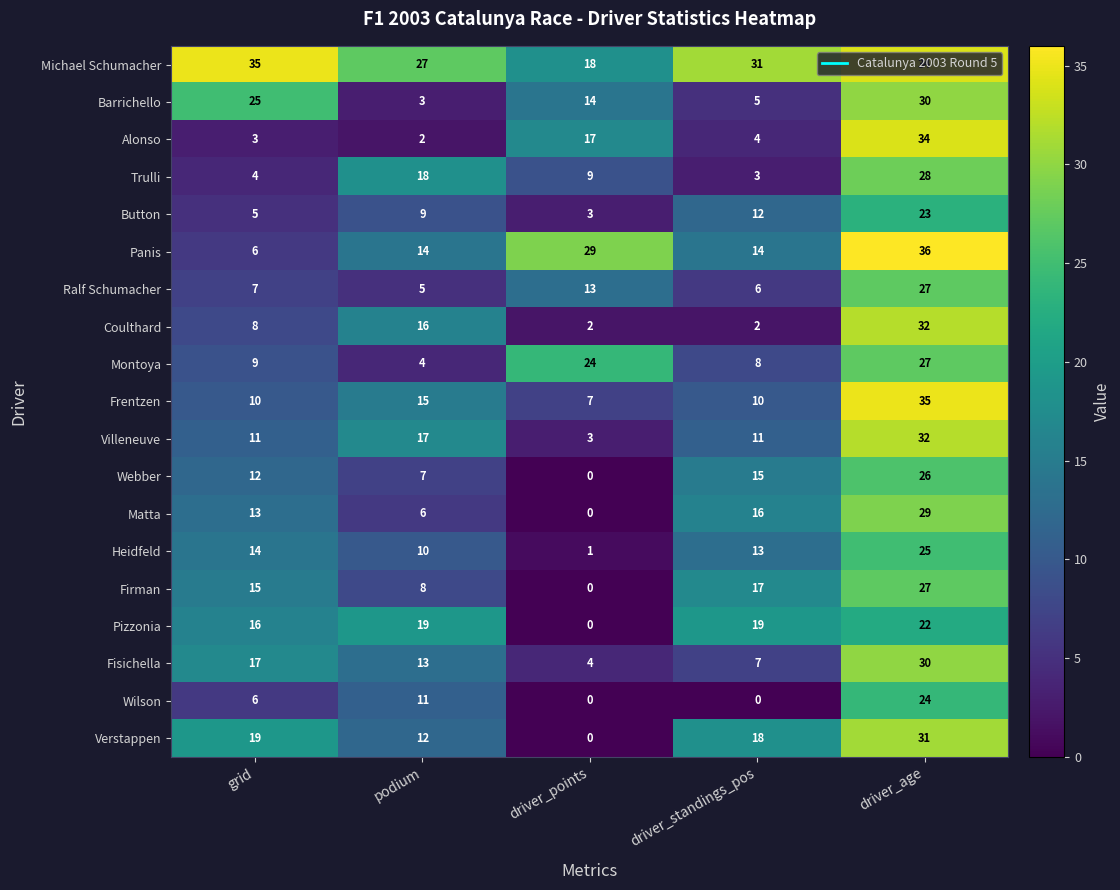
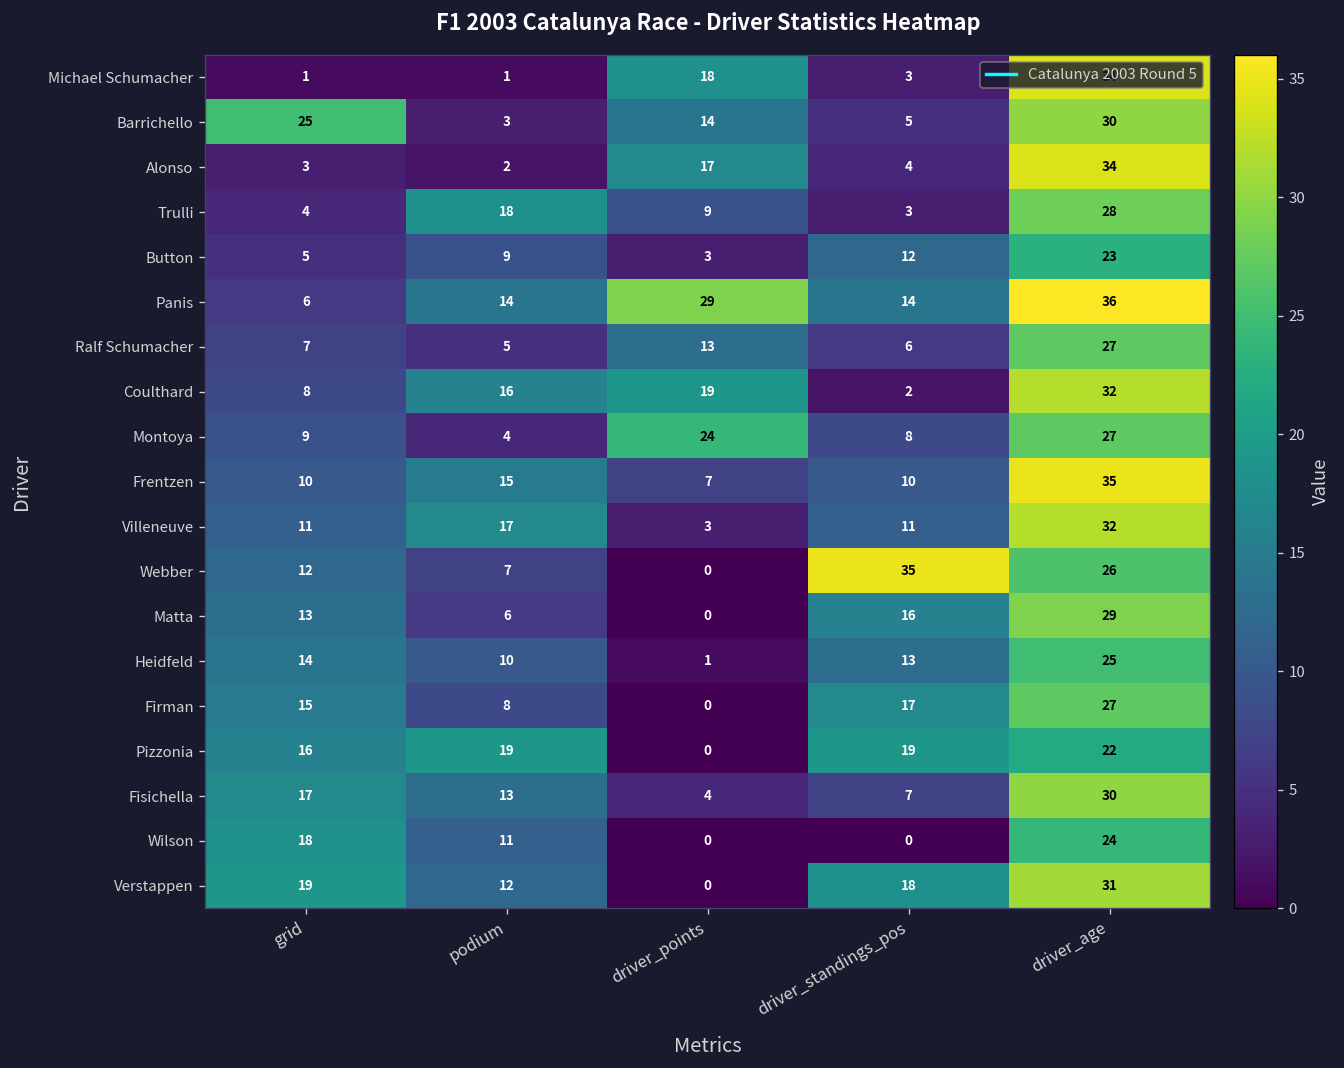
  {
    "Michael Schumacher": {
-     "grid": 35,
-     "podium": 27,
+     "grid": 1,
+     "podium": 1,
      "driver_points": 18,
-     "driver_standings_pos": 31
+     "driver_standings_pos": 3
    },
    "Barrichello": {
      "grid": 25,
      "podium": 3,
      "driver_points": 14,
      "driver_standings_pos": 5,
      "driver_age": 30
    },
    "Alonso": {
      "grid": 3,
      "podium": 2,
      "driver_points": 17,
      "driver_standings_pos": 4,
      "driver_age": 34
    },
    "Trulli": {
      "grid": 4,
      "podium": 18,
      "driver_points": 9,
      "driver_standings_pos": 3,
      "driver_age": 28
    },
    "Button": {
      "grid": 5,
      "podium": 9,
      "driver_points": 3,
      "driver_standings_pos": 12,
      "driver_age": 23
    },
    "Panis": {
      "grid": 6,
      "podium": 14,
      "driver_points": 29,
      "driver_standings_pos": 14,
      "driver_age": 36
    },
    "Ralf Schumacher": {
      "grid": 7,
      "podium": 5,
      "driver_points": 13,
      "driver_standings_pos": 6,
      "driver_age": 27
    },
    "Coulthard": {
      "grid": 8,
      "podium": 16,
-     "driver_points": 2,
+     "driver_points": 19,
      "driver_standings_pos": 2,
      "driver_age": 32
    },
    "Montoya": {
      "grid": 9,
      "podium": 4,
      "driver_points": 24,
      "driver_standings_pos": 8,
      "driver_age": 27
    },
    "Frentzen": {
      "grid": 10,
      "podium": 15,
      "driver_points": 7,
      "driver_standings_pos": 10,
      "driver_age": 35
    },
    "Villeneuve": {
      "grid": 11,
      "podium": 17,
      "driver_points": 3,
      "driver_standings_pos": 11,
      "driver_age": 32
    },
    "Webber": {
      "grid": 12,
      "podium": 7,
      "driver_points": 0,
-     "driver_standings_pos": 15,
+     "driver_standings_pos": 35,
      "driver_age": 26
    },
    "Matta": {
      "grid": 13,
      "podium": 6,
      "driver_points": 0,
      "driver_standings_pos": 16,
      "driver_age": 29
    },
    "Heidfeld": {
      "grid": 14,
      "podium": 10,
      "driver_points": 1,
      "driver_standings_pos": 13,
      "driver_age": 25
    },
    "Firman": {
      "grid": 15,
      "podium": 8,
      "driver_points": 0,
      "driver_standings_pos": 17,
      "driver_age": 27
    },
    "Pizzonia": {
      "grid": 16,
      "podium": 19,
      "driver_points": 0,
      "driver_standings_pos": 19,
      "driver_age": 22
    },
    "Fisichella": {
      "grid": 17,
      "podium": 13,
      "driver_points": 4,
      "driver_standings_pos": 7,
      "driver_age": 30
    },
    "Wilson": {
-     "grid": 6,
+     "grid": 18,
      "podium": 11,
      "driver_points": 0,
      "driver_standings_pos": 0,
      "driver_age": 24
    },
    "Verstappen": {
      "grid": 19,
      "podium": 12,
      "driver_points": 0,
      "driver_standings_pos": 18,
      "driver_age": 31
    }
  }
